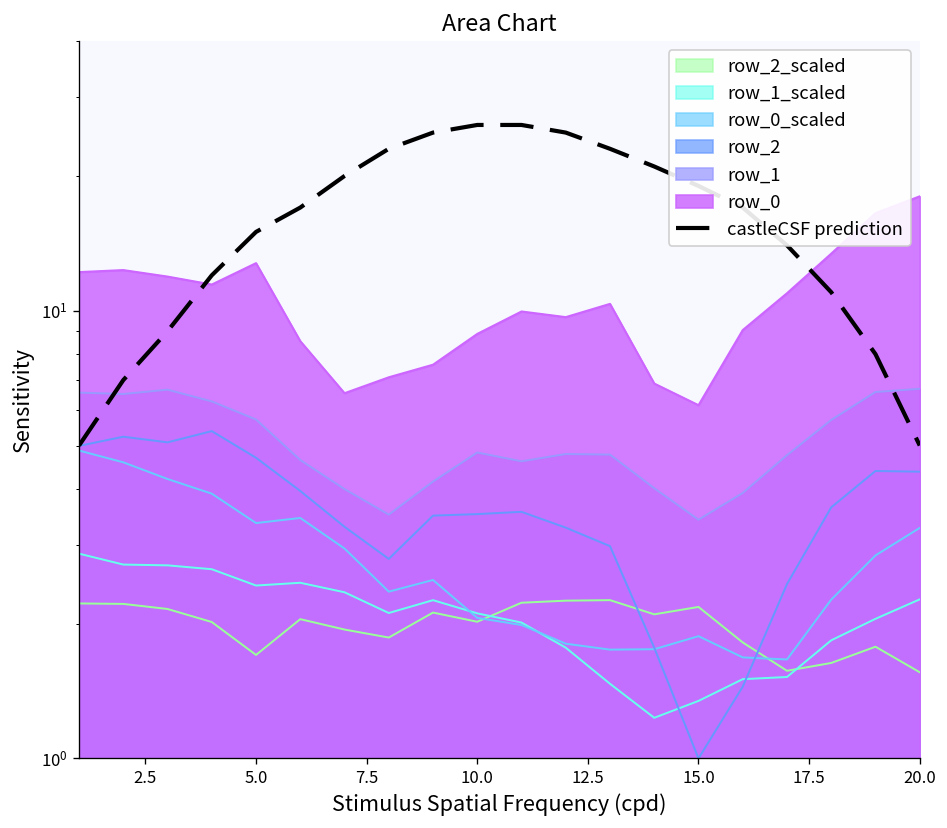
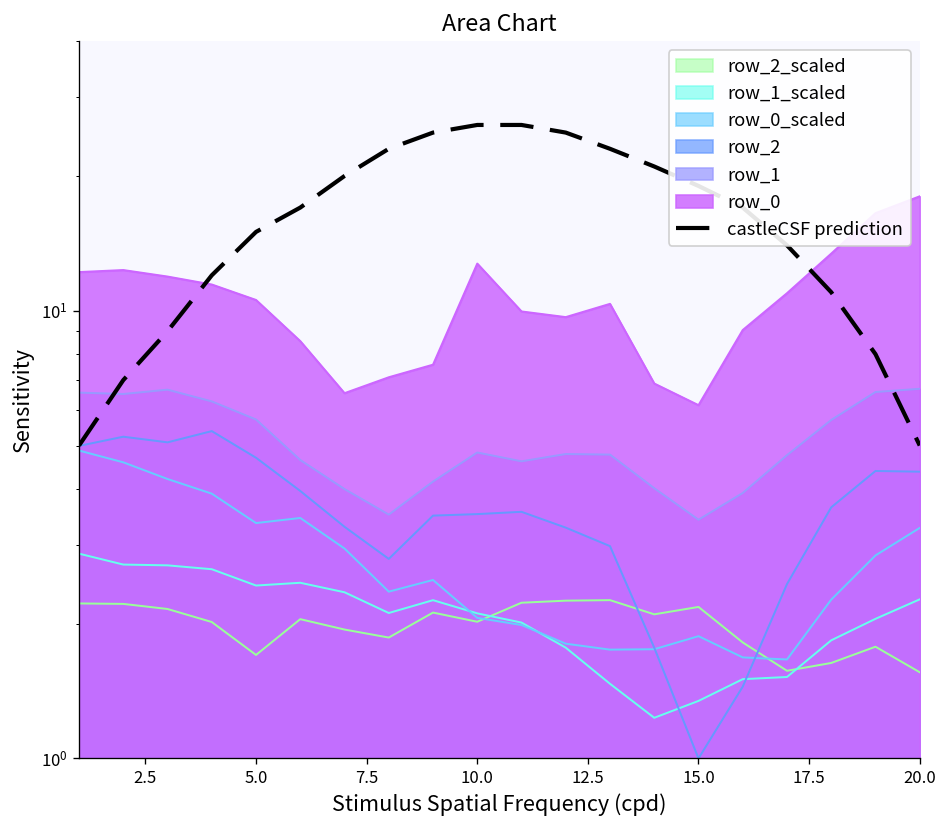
  {
    "row_2_scaled": {
      "5.0": 1.7,
      "10.0": 2.0,
      "15.0": 2.2,
      "20.0": 1.56
    },
    "row_0": {
-     "5.0": 12.8,
-     "10.0": 8.9,
+     "5.0": 10.6,
+     "10.0": 12.7,
      "15.0": 6.2,
      "20.0": 18
    },
    "castleCSF prediction": {
      "5.0": 15.0,
      "10.0": 26,
      "20.0": 5.0
    }
  }
